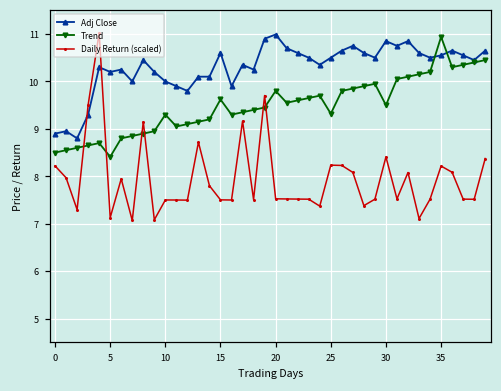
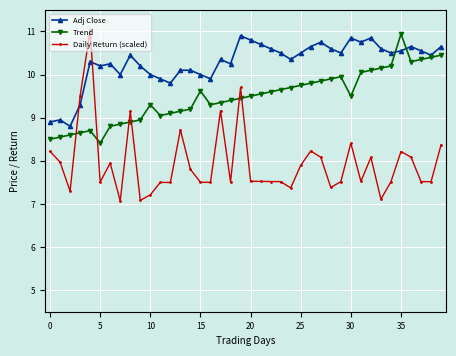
  {
    "Adj Close": {
      "0": 8.9,
      "5": 10.2,
      "10": 10.0,
-     "15": 10.6,
-     "20": 11.0,
+     "15": 10.0,
+     "20": 10.8,
      "25": 10.5,
      "30": 10.9,
      "35": 10.6
    },
    "Trend": {
      "0": 8.5,
      "5": 8.4,
      "10": 9.3,
      "15": 9.6,
-     "20": 9.8,
-     "25": 9.3,
+     "20": 9.5,
+     "25": 9.8,
      "30": 9.5,
      "35": 10.9
    },
    "Daily Return (scaled)": {
      "0": 8.2,
-     "5": 7.1,
-     "10": 7.5,
+     "5": 7.5,
+     "10": 7.2,
      "15": 7.5,
      "20": 7.5,
-     "25": 8.2,
+     "25": 7.9,
      "30": 8.4,
      "35": 8.2
    }
  }
